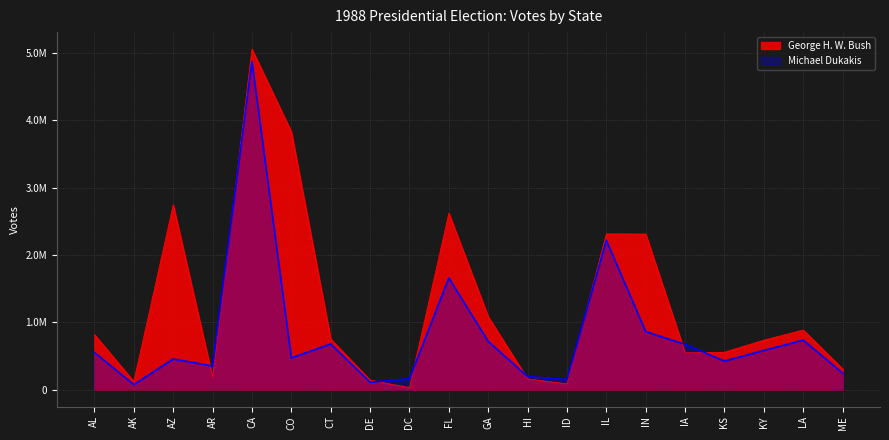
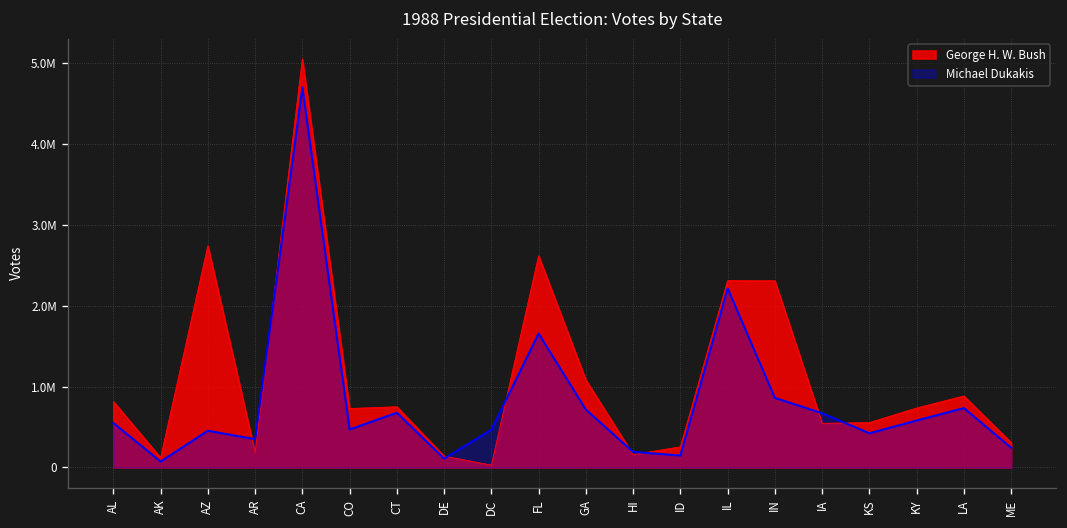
  {
    "George H. W. Bush": {
      "AL": 800000,
      "AK": 100000,
      "AZ": 2700000,
      "AR": 200000,
      "CA": 5100000,
-     "CO": 3800000,
+     "CO": 700000,
      "CT": 800000,
      "DC": 0,
      "FL": 2600000,
      "GA": 1100000,
-     "ID": 100000,
+     "ID": 300000,
      "IL": 2300000,
      "IN": 2300000,
      "IA": 500000,
      "KS": 600000,
      "KY": 700000,
      "LA": 900000,
      "ME": 300000
    },
    "Michael Dukakis": {
      "AL": 500000,
      "AK": 100000,
      "AZ": 500000,
      "AR": 300000,
-     "CA": 4900000,
+     "CA": 4700000,
      "CO": 500000,
      "CT": 700000,
-     "DC": 200000,
+     "DC": 500000,
      "FL": 1700000,
      "GA": 700000,
      "ID": 100000,
      "IL": 2200000,
      "IN": 900000,
      "IA": 700000,
      "KS": 400000,
      "KY": 600000,
      "LA": 700000,
      "ME": 200000
    }
  }
